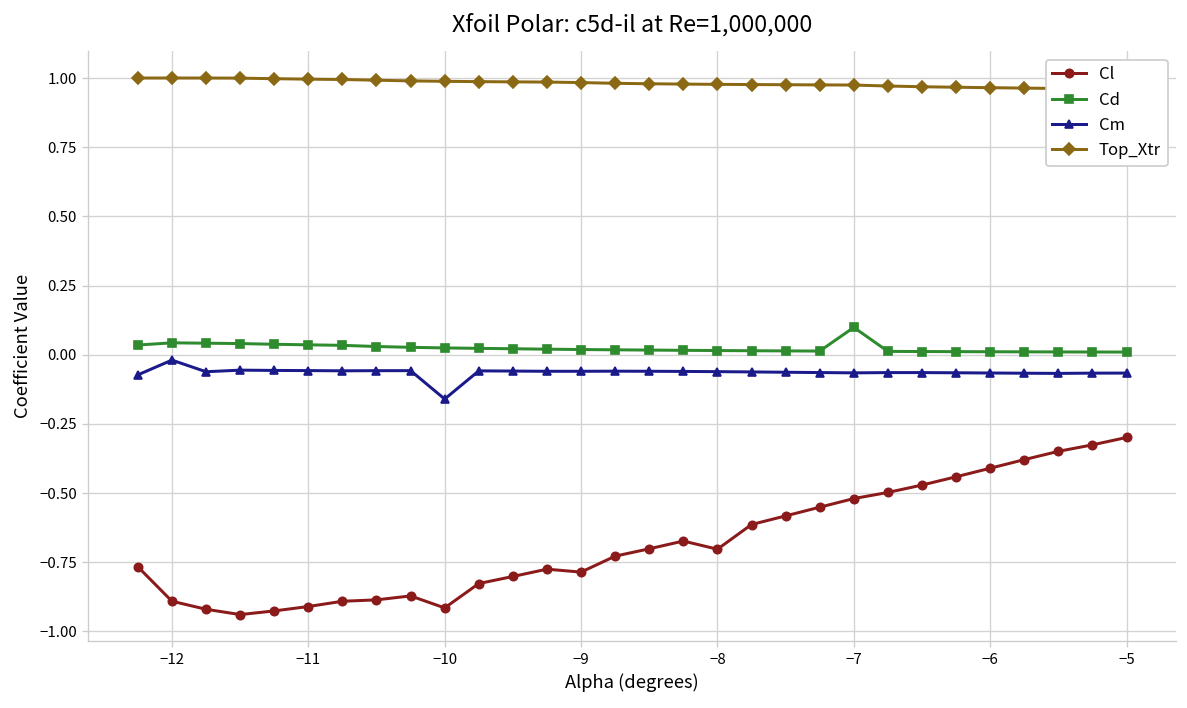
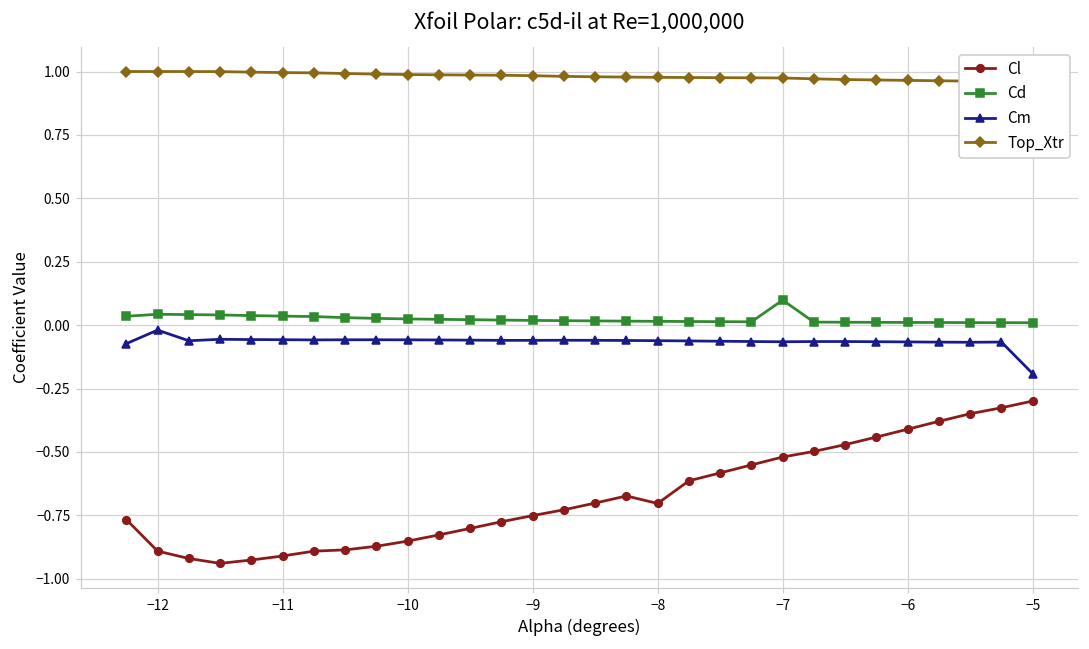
  {
    "Cl": {
      "−12": -0.89,
      "−11": -0.91,
-     "−10": -0.92,
-     "−9": -0.79,
+     "−10": -0.85,
+     "−9": -0.75,
      "−8": -0.70,
      "−7": -0.52,
      "−6": -0.41,
      "−5": -0.30
    },
    "Cd": {
      "−12": 0.04,
      "−11": 0.04,
      "−10": 0.02,
      "−9": 0.02,
      "−8": 0.02,
      "−7": 0.10,
      "−6": 0.01,
      "−5": 0.01
    },
    "Cm": {
      "−12": -0.02,
      "−11": -0.06,
-     "−10": -0.16,
+     "−10": -0.06,
      "−9": -0.06,
      "−8": -0.06,
      "−7": -0.07,
      "−6": -0.07,
-     "−5": -0.07
+     "−5": -0.19
    },
    "Top_Xtr": {
      "−12": 1.00,
      "−11": 1.00,
      "−10": 0.99,
      "−9": 0.98,
      "−8": 0.98,
      "−7": 0.97,
      "−6": 0.97
    }
  }
